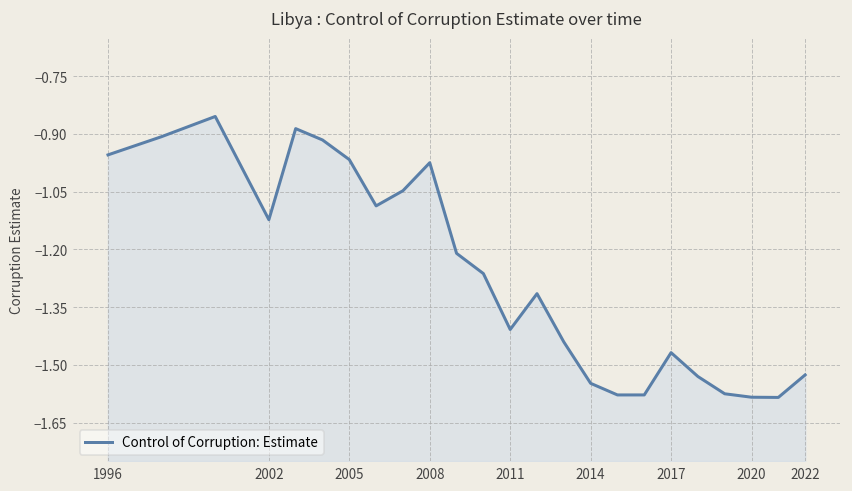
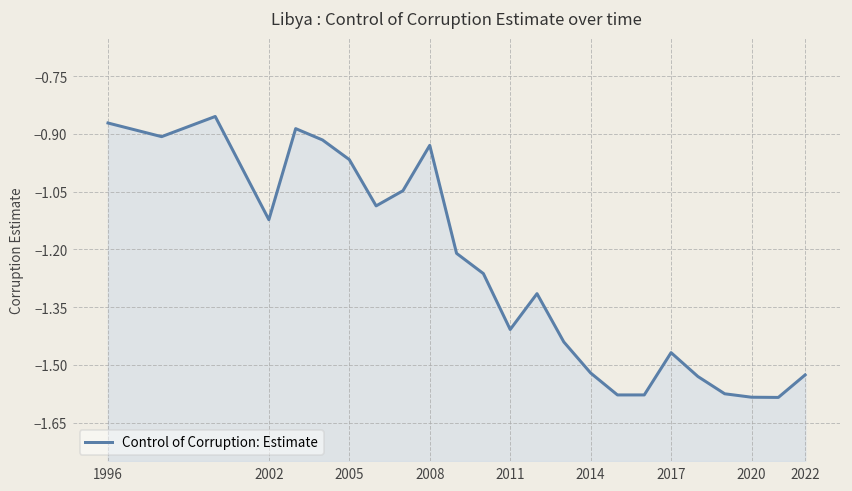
  {
-   "1996": -0.95,
+   "1996": -0.87,
    "2002": -1.12,
    "2005": -0.97,
-   "2008": -0.98,
+   "2008": -0.93,
    "2011": -1.41,
-   "2014": -1.55,
+   "2014": -1.52,
    "2017": -1.47,
    "2020": -1.58,
    "2022": -1.53
  }
